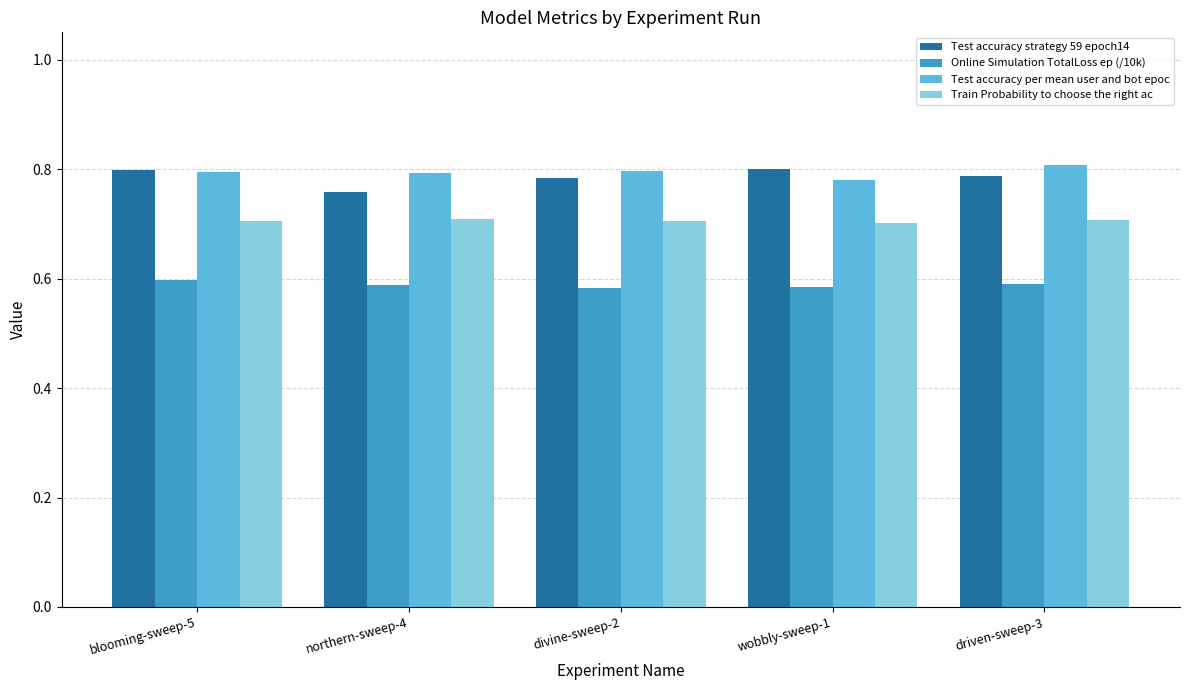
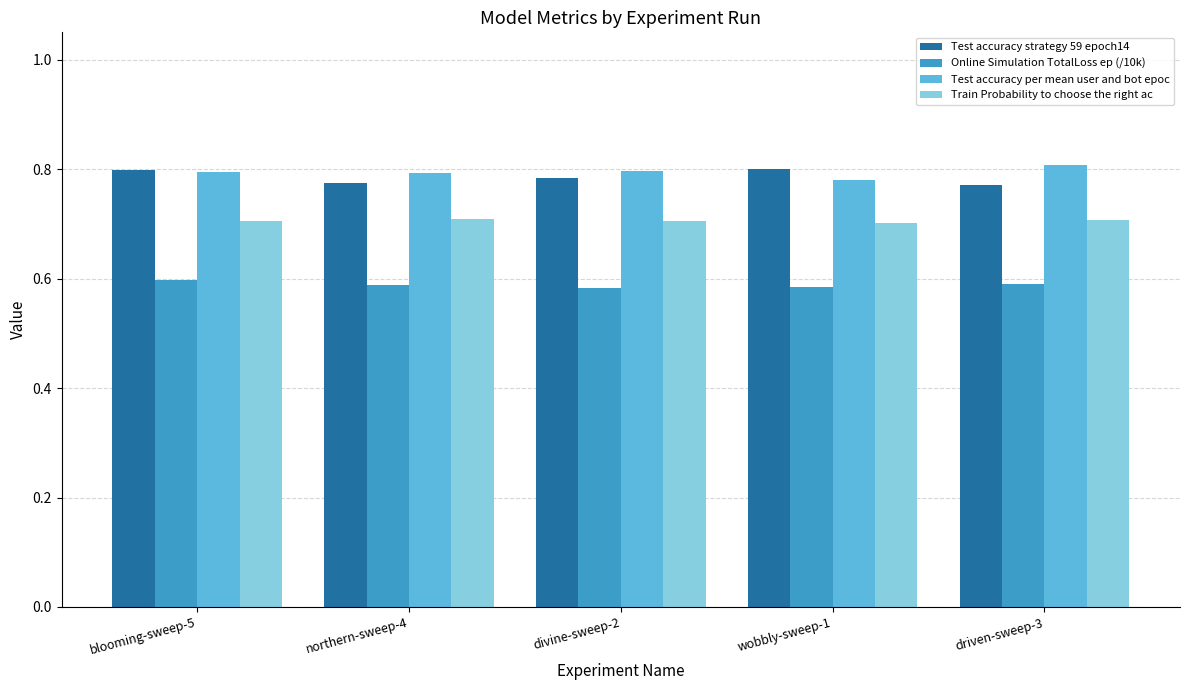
  {
    "Test accuracy strategy 59 epoch14": {
      "blooming-sweep-5": 0.80,
-     "northern-sweep-4": 0.76,
+     "northern-sweep-4": 0.78,
      "divine-sweep-2": 0.78,
      "wobbly-sweep-1": 0.80,
-     "driven-sweep-3": 0.79
+     "driven-sweep-3": 0.77
    }
  }
